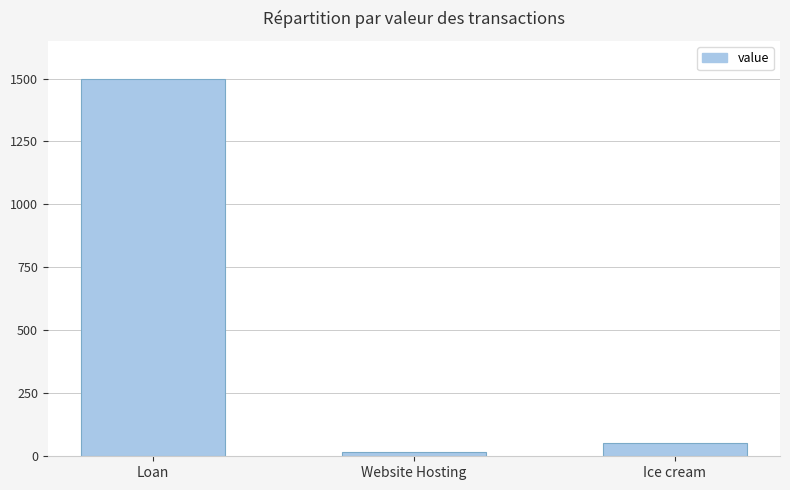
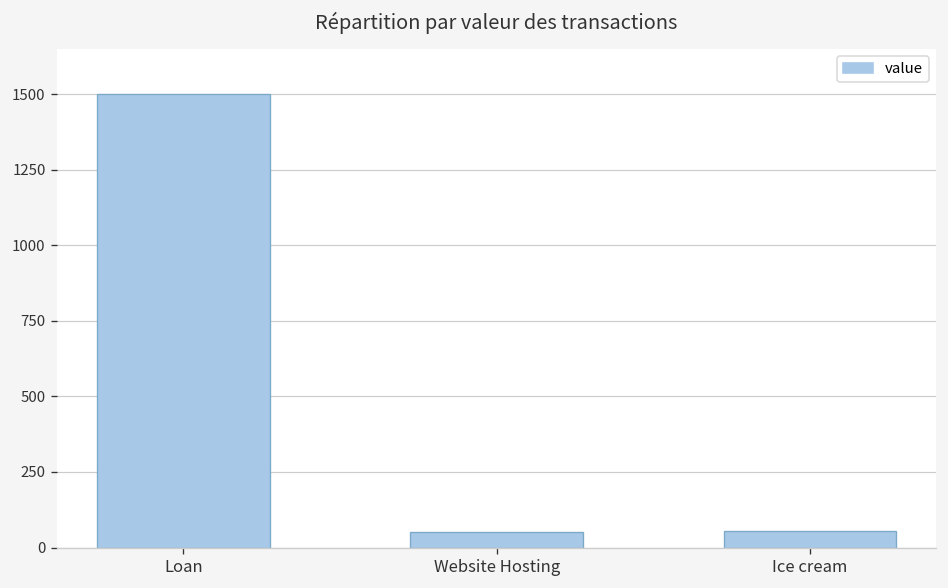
  {
    "Loan": 1500,
-   "Website Hosting": 20,
+   "Website Hosting": 50,
    "Ice cream": 50
  }
